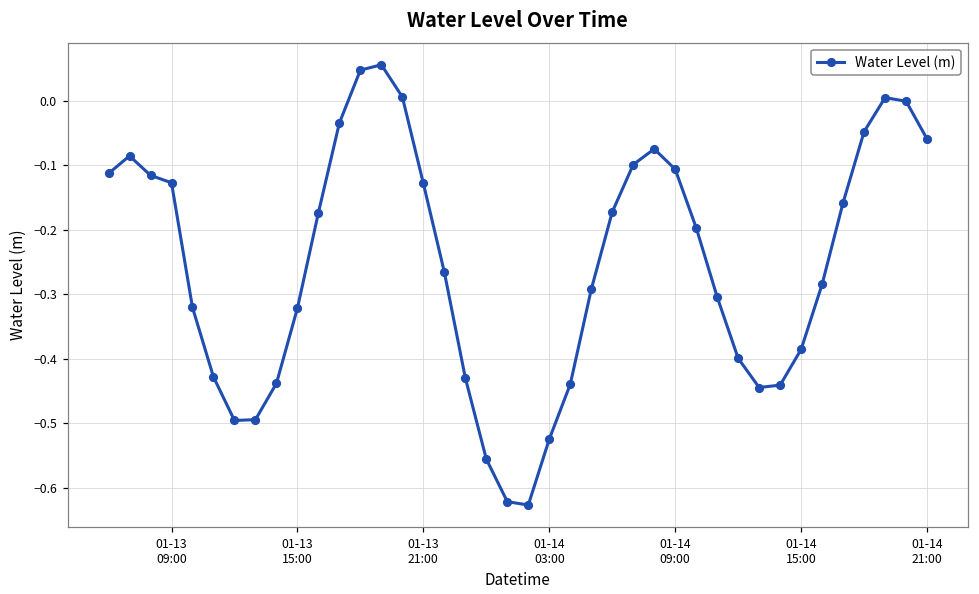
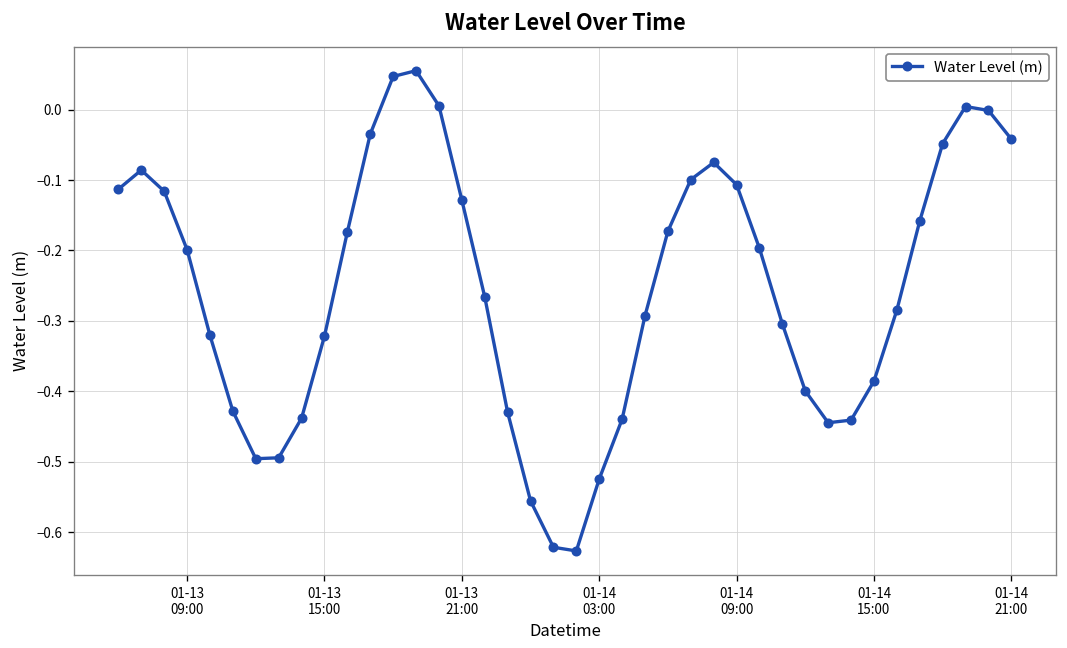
  {
-   "01-13 09:00": -0.13,
+   "01-13 09:00": -0.20,
    "01-13 15:00": -0.32,
    "01-13 21:00": -0.13,
    "01-14 03:00": -0.52,
    "01-14 09:00": -0.11,
    "01-14 15:00": -0.39,
-   "01-14 21:00": -0.06
+   "01-14 21:00": -0.04
  }
